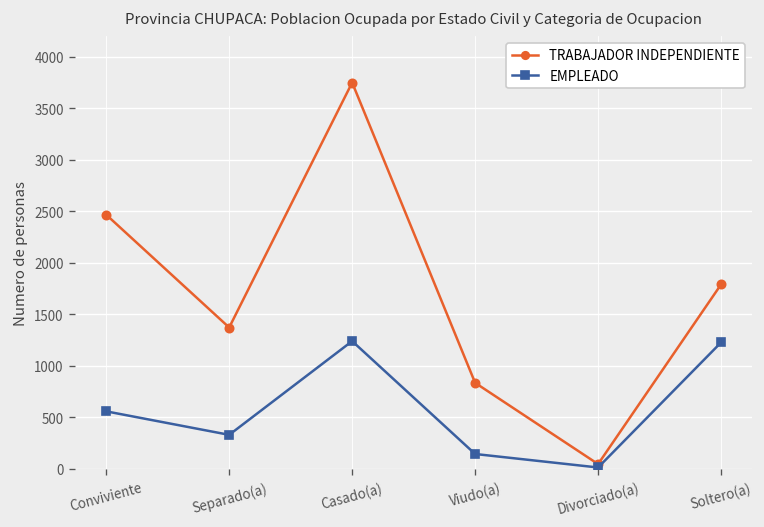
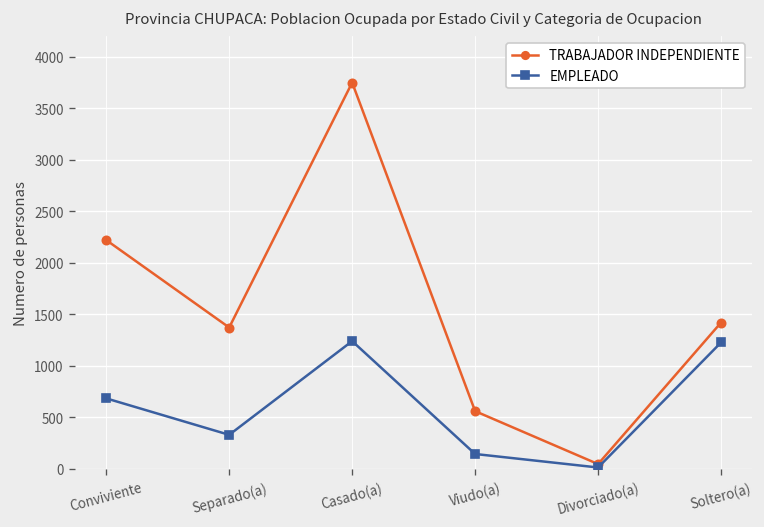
  {
    "TRABAJADOR INDEPENDIENTE": {
-     "Conviviente": 2500,
+     "Conviviente": 2200,
      "Separado(a)": 1400,
      "Casado(a)": 3800,
-     "Viudo(a)": 800,
+     "Viudo(a)": 600,
      "Divorciado(a)": 0,
-     "Soltero(a)": 1800
+     "Soltero(a)": 1400
    },
    "EMPLEADO": {
-     "Conviviente": 600,
+     "Conviviente": 700,
      "Separado(a)": 300,
      "Casado(a)": 1200,
      "Viudo(a)": 100,
      "Divorciado(a)": 0,
      "Soltero(a)": 1200
    }
  }
